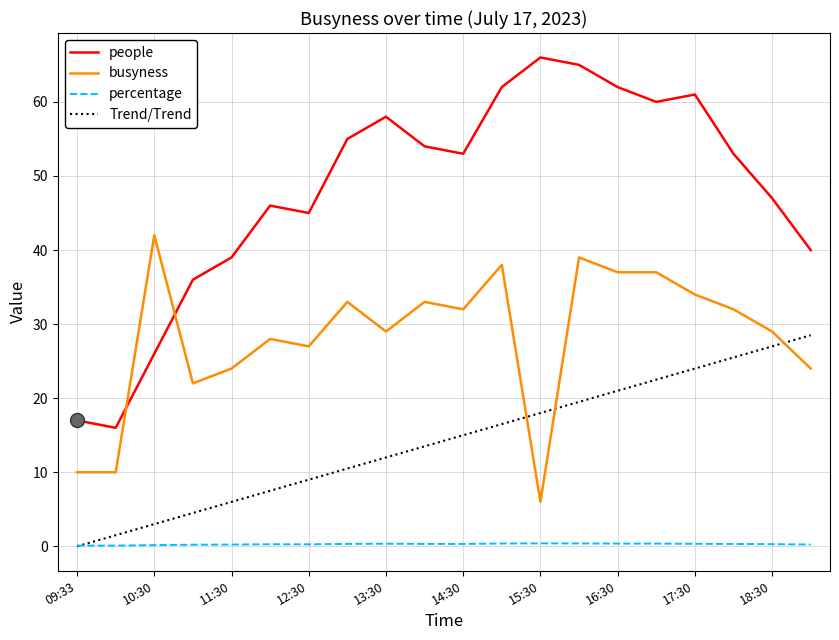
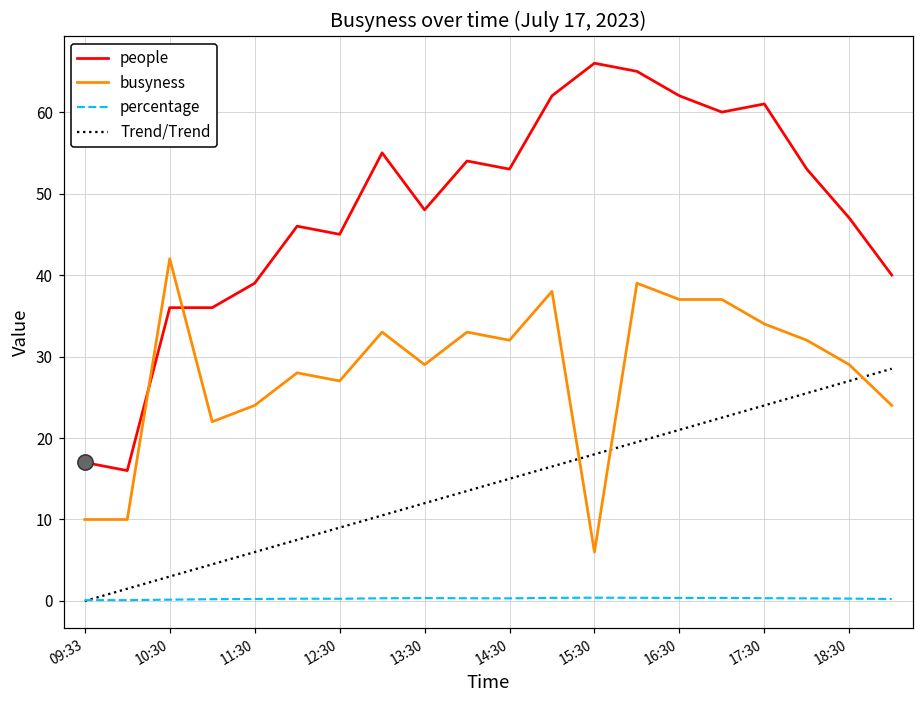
  {
    "people": {
-     "10:30": 26,
+     "10:30": 36,
      "11:30": 39,
      "12:30": 45,
-     "13:30": 58,
+     "13:30": 48,
      "14:30": 53,
      "15:30": 66,
      "16:30": 62,
      "17:30": 61,
      "18:30": 47
    },
    "busyness": {
      "09:33": 10,
      "10:30": 42,
      "11:30": 24,
      "12:30": 27,
      "13:30": 29,
      "14:30": 32,
      "15:30": 6,
      "16:30": 37,
      "17:30": 34,
      "18:30": 29
    },
    "percentage": {
      "10:30": 0,
      "11:30": 0,
      "12:30": 0,
      "13:30": 0,
      "14:30": 0,
      "15:30": 0,
      "16:30": 0,
      "17:30": 0,
      "18:30": 0
    },
    "Trend/Trend": {
      "10:30": 3,
      "11:30": 6,
      "12:30": 9,
      "13:30": 12,
      "14:30": 15,
      "15:30": 18,
      "16:30": 21,
      "17:30": 24,
      "18:30": 27
    }
  }
